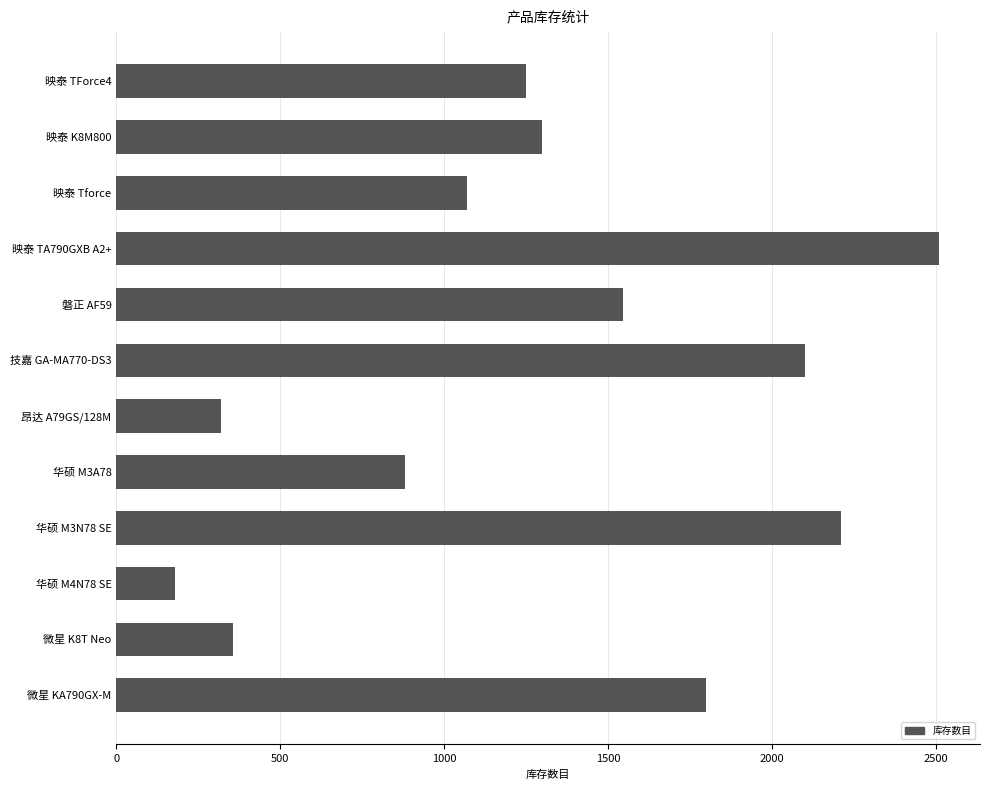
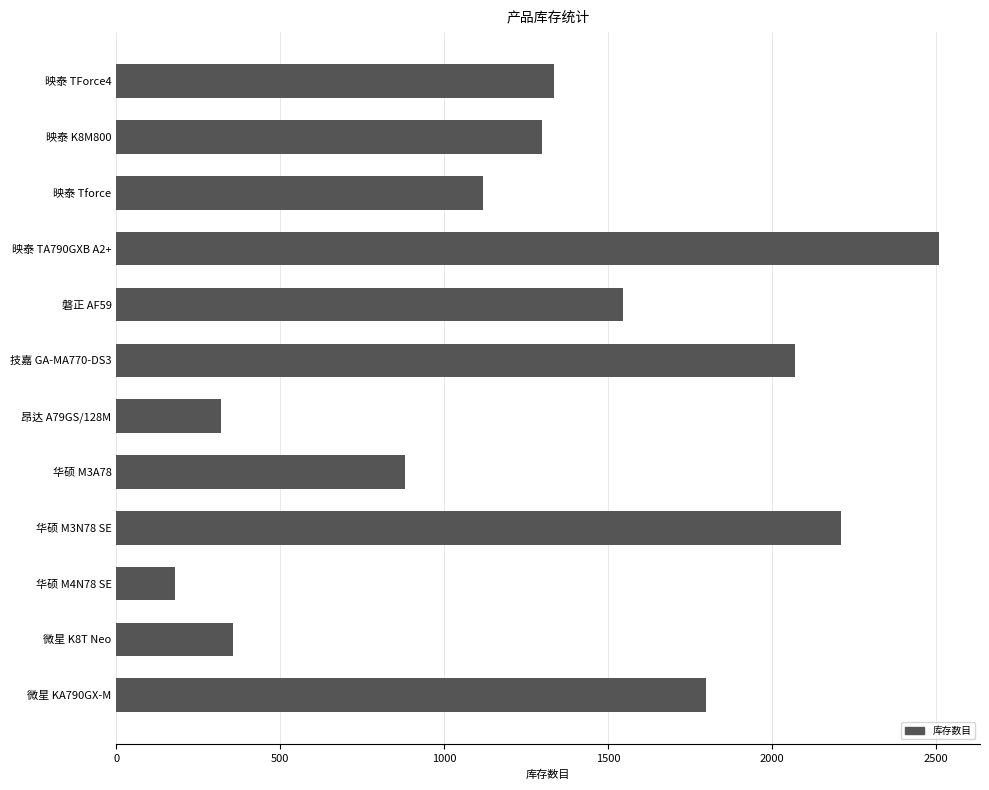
  {
-   "映泰 TForce4": 1250,
+   "映泰 TForce4": 1330,
    "映泰 K8M800": 1300,
-   "映泰 Tforce": 1070,
+   "映泰 Tforce": 1120,
    "映泰 TA790GXB A2+": 2510,
    "磐正 AF59": 1550,
-   "技嘉 GA-MA770-DS3": 2100,
+   "技嘉 GA-MA770-DS3": 2070,
    "昂达 A79GS/128M": 320,
    "华硕 M3A78": 880,
    "华硕 M3N78 SE": 2210,
    "华硕 M4N78 SE": 180,
    "微星 K8T Neo": 360,
    "微星 KA790GX-M": 1800
  }
